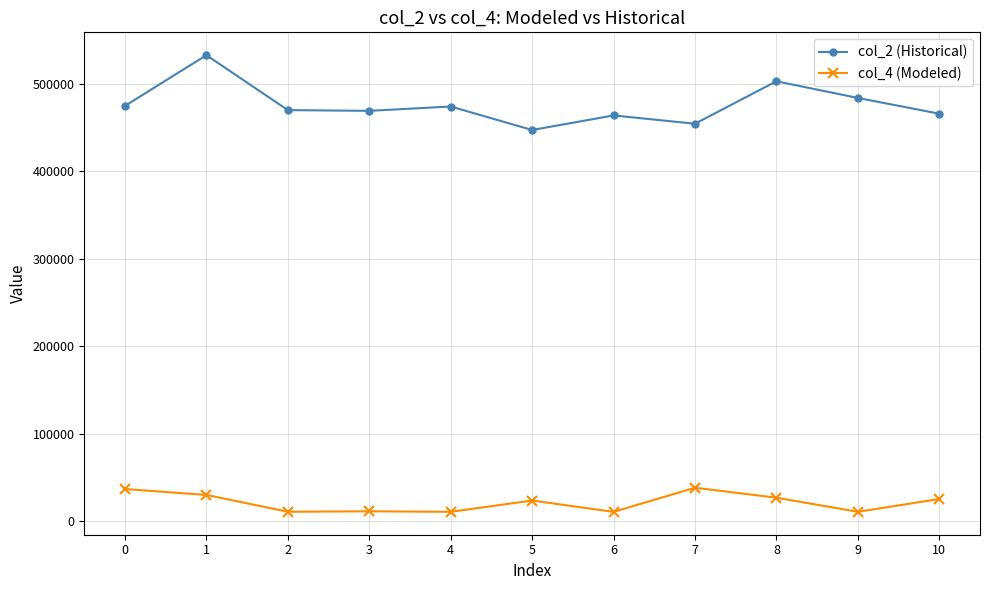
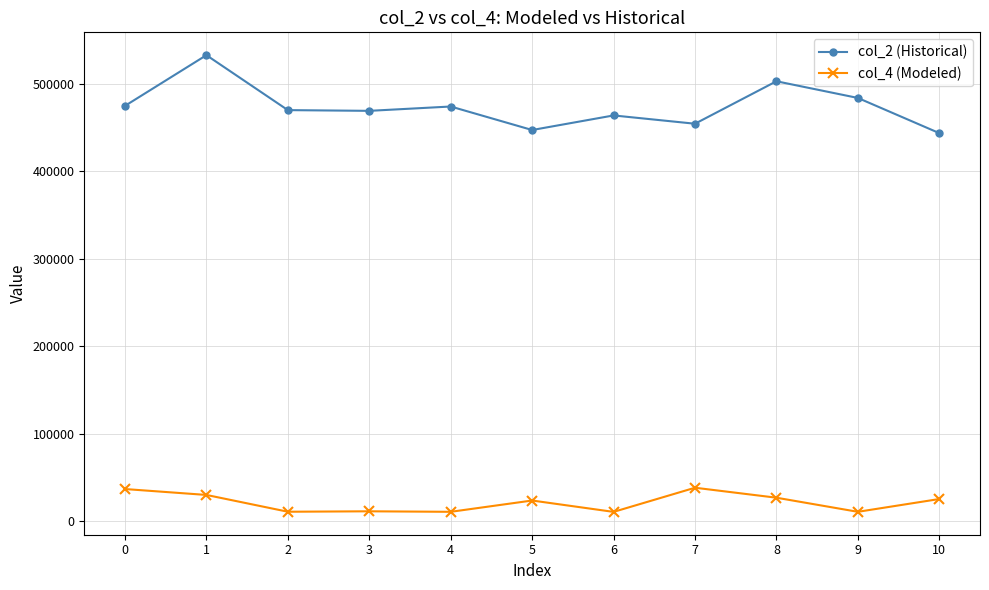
  {
    "col_2 (Historical)": {
      "0": 470000,
      "1": 530000,
      "2": 470000,
      "3": 470000,
      "4": 470000,
      "5": 450000,
      "6": 460000,
      "7": 450000,
      "8": 500000,
      "9": 480000,
-     "10": 470000
+     "10": 440000
    },
    "col_4 (Modeled)": {
      "0": 40000,
      "1": 30000,
      "2": 10000,
      "3": 10000,
      "4": 10000,
      "5": 20000,
      "6": 10000,
      "7": 40000,
      "8": 30000,
      "9": 10000,
      "10": 30000
    }
  }
